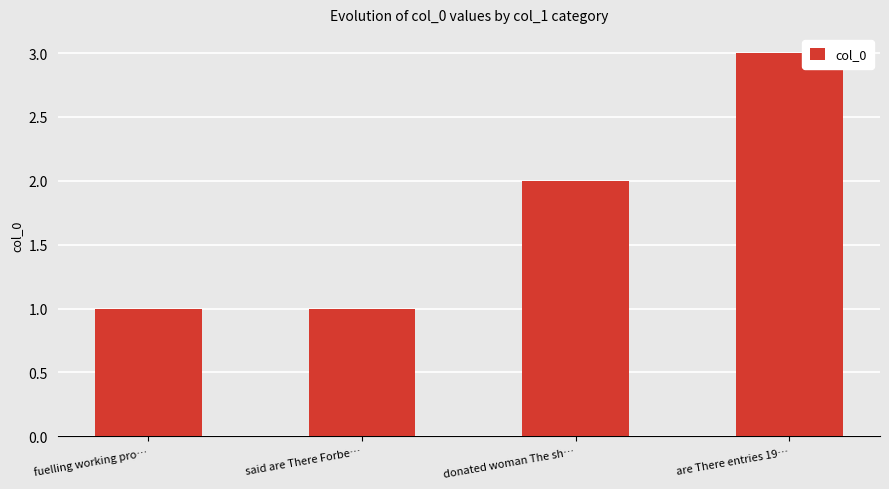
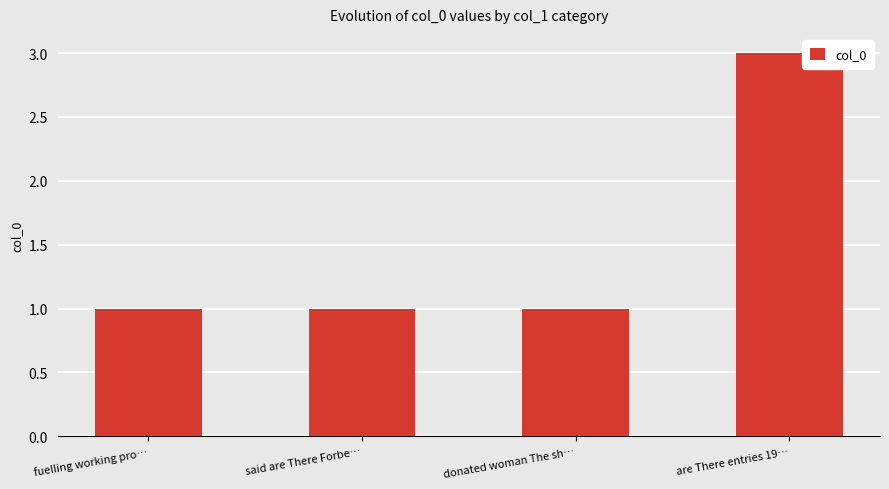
  {
    "fuelling working pro…": 1,
    "said are There Forbe…": 1,
-   "donated woman The sh…": 2,
+   "donated woman The sh…": 1,
    "are There entries 19…": 3
  }
